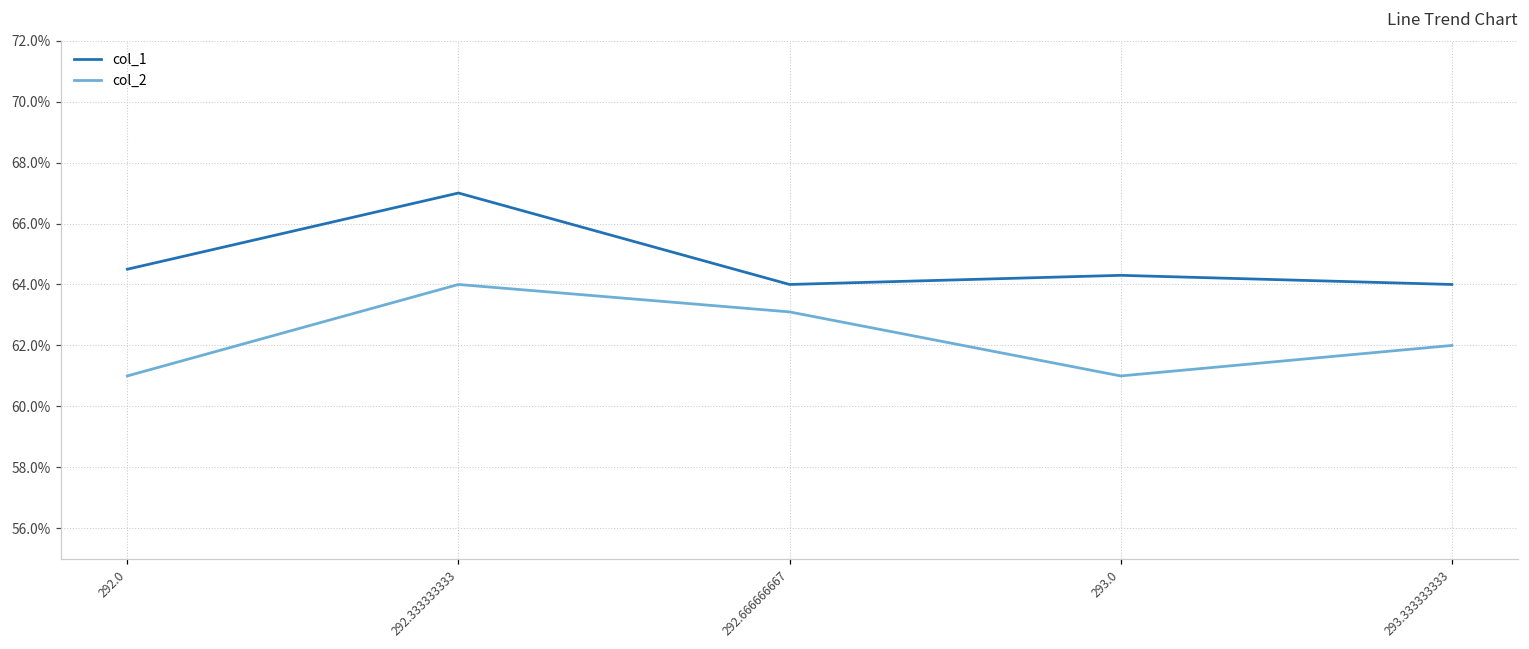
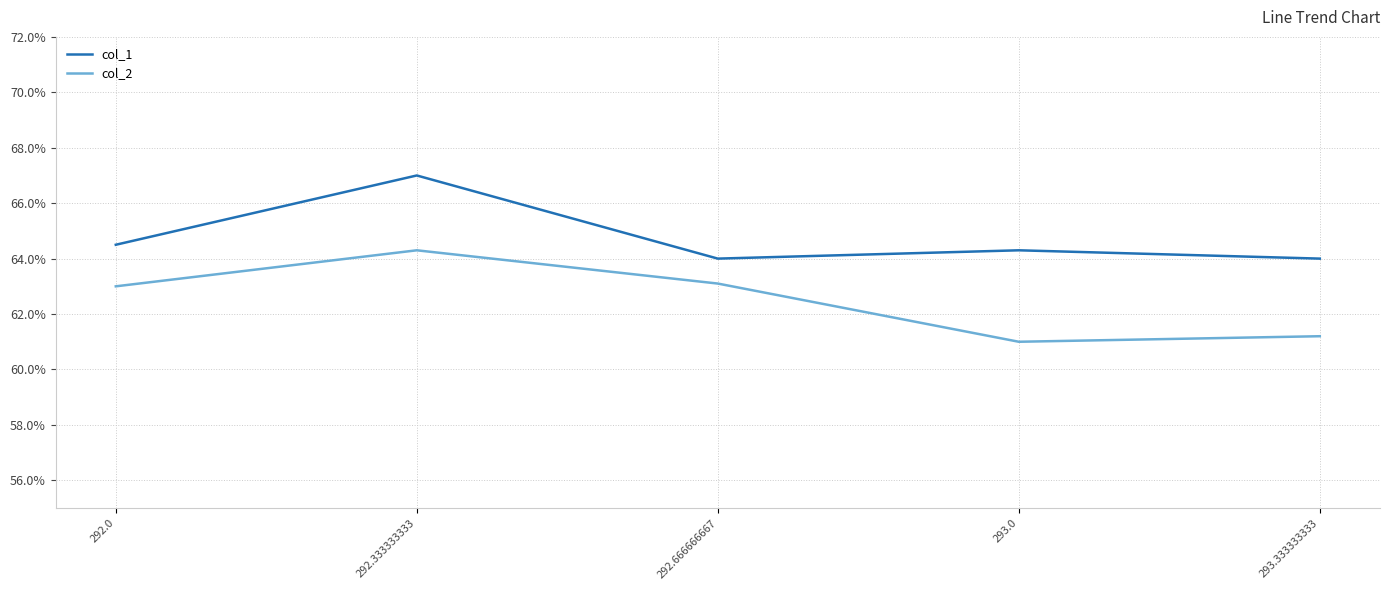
  {
    "col_1": {
      "292.0": "64.5%",
      "292.333333333": "67.0%",
      "292.666666667": "64.0%",
      "293.0": "64.3%",
      "293.333333333": "64.0%"
    },
    "col_2": {
-     "292.0": "61%",
-     "292.333333333": "64.0%",
+     "292.0": "63%",
+     "292.333333333": "64.3%",
      "292.666666667": "63.1%",
      "293.0": "61.0%",
-     "293.333333333": "62.0%"
+     "293.333333333": "61.2%"
    }
  }
